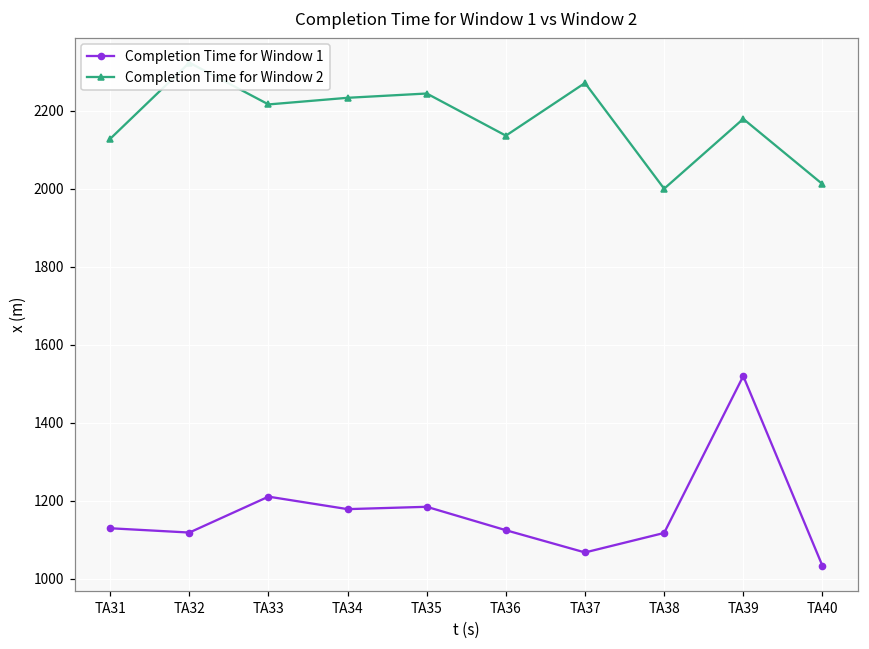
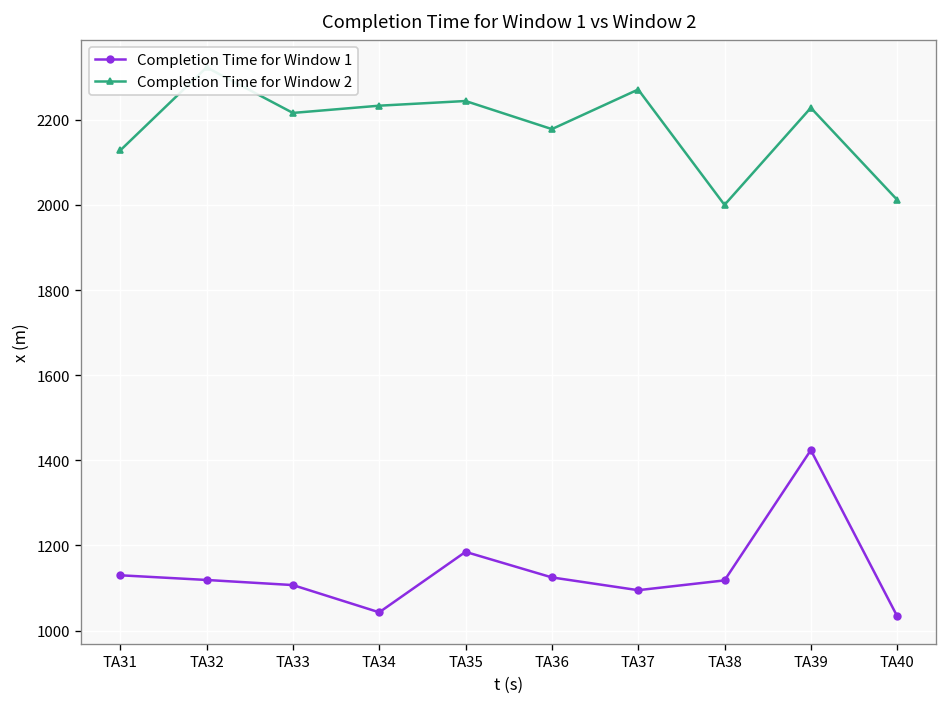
  {
    "Completion Time for Window 1": {
      "TA31": 1130,
      "TA32": 1120,
-     "TA33": 1210,
-     "TA34": 1180,
+     "TA33": 1110,
+     "TA34": 1040,
      "TA35": 1190,
      "TA36": 1130,
-     "TA37": 1070,
+     "TA37": 1100,
      "TA38": 1120,
-     "TA39": 1520,
+     "TA39": 1420,
      "TA40": 1030
    },
    "Completion Time for Window 2": {
      "TA31": 2130,
      "TA33": 2220,
      "TA34": 2230,
      "TA35": 2240,
-     "TA36": 2140,
+     "TA36": 2180,
      "TA37": 2270,
      "TA38": 2000,
-     "TA39": 2180,
+     "TA39": 2230,
      "TA40": 2010
    }
  }
